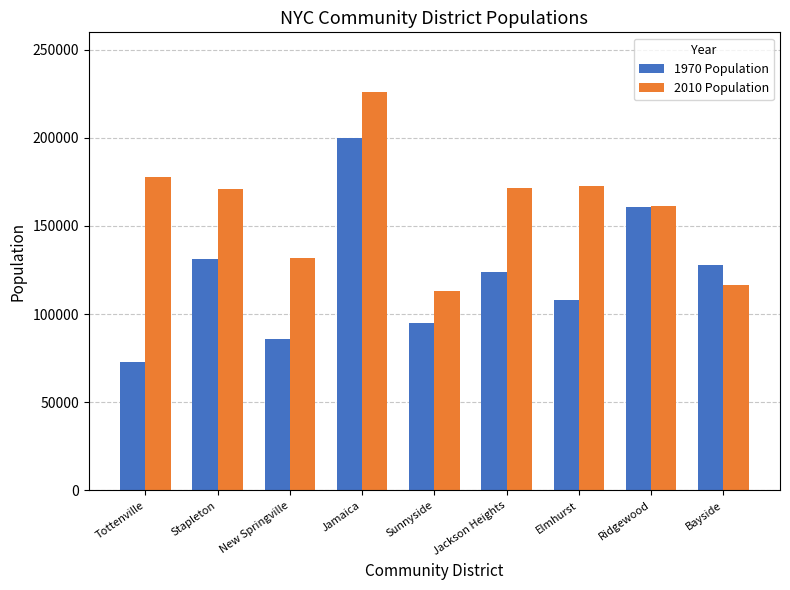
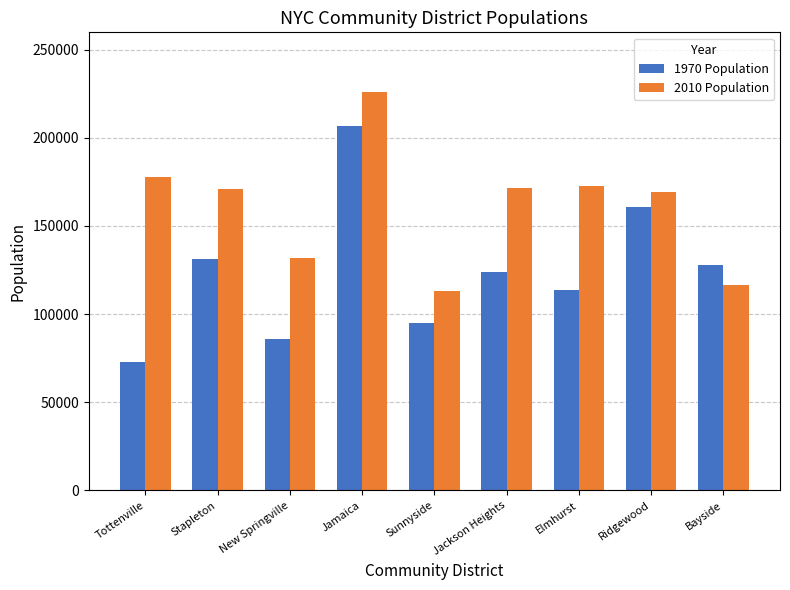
  {
    "1970 Population": {
      "Tottenville": 73000,
      "Stapleton": 131000,
      "New Springville": 86000,
-     "Jamaica": 200000,
+     "Jamaica": 207000,
      "Sunnyside": 95000,
      "Jackson Heights": 124000,
-     "Elmhurst": 108000,
+     "Elmhurst": 114000,
      "Ridgewood": 161000,
      "Bayside": 128000
    },
    "2010 Population": {
      "Tottenville": 178000,
      "Stapleton": 171000,
      "New Springville": 132000,
      "Jamaica": 226000,
      "Sunnyside": 113000,
      "Jackson Heights": 172000,
      "Elmhurst": 173000,
-     "Ridgewood": 161000,
+     "Ridgewood": 169000,
      "Bayside": 116000
    }
  }
